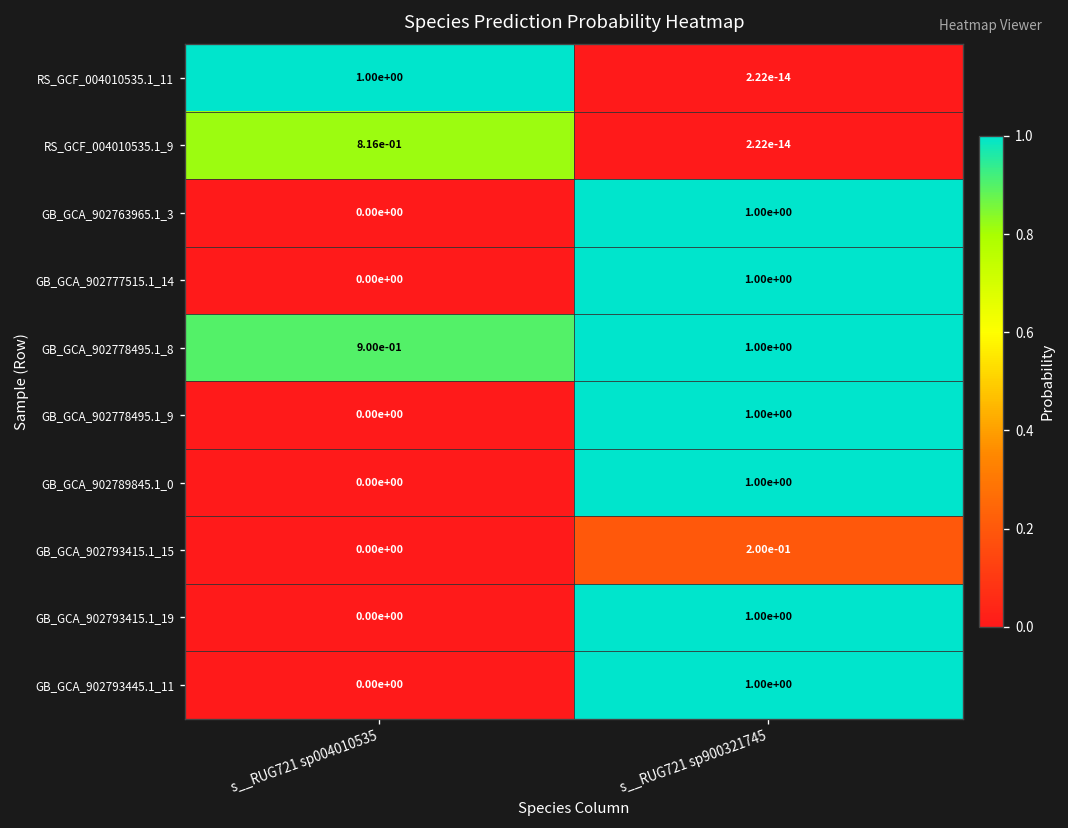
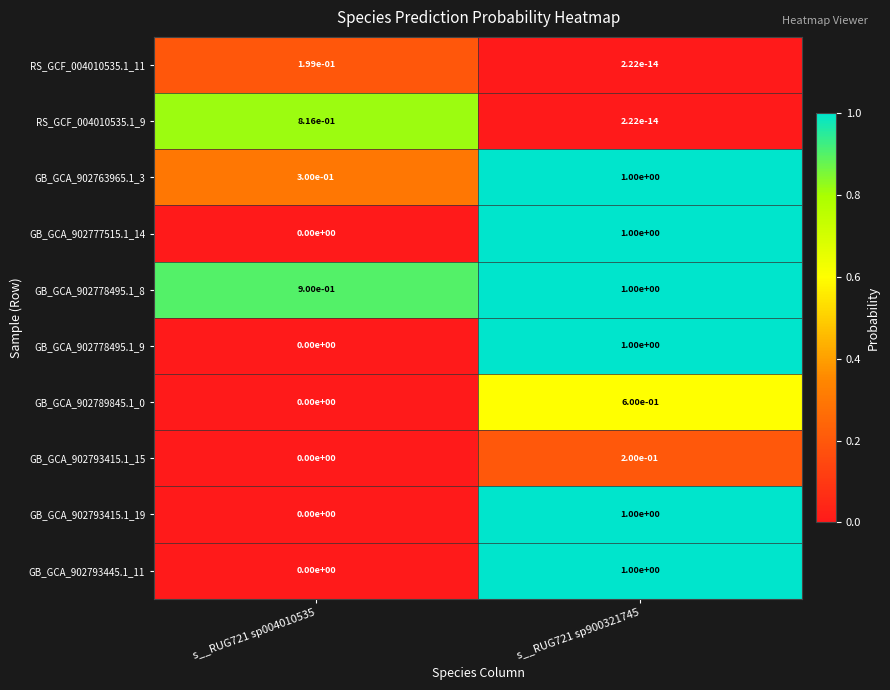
  {
    "RS_GCF_004010535.1_11": {
-     "s__RUG721 sp004010535": "1.00e+00",
+     "s__RUG721 sp004010535": "1.99e-01",
      "s__RUG721 sp900321745": "2.22e-14"
    },
    "RS_GCF_004010535.1_9": {
      "s__RUG721 sp004010535": "8.16e-01",
      "s__RUG721 sp900321745": "2.22e-14"
    },
    "GB_GCA_902763965.1_3": {
-     "s__RUG721 sp004010535": "0.00e+00",
+     "s__RUG721 sp004010535": "3.00e-01",
      "s__RUG721 sp900321745": "1.00e+00"
    },
    "GB_GCA_902777515.1_14": {
      "s__RUG721 sp004010535": "0.00e+00",
      "s__RUG721 sp900321745": "1.00e+00"
    },
    "GB_GCA_902778495.1_8": {
      "s__RUG721 sp004010535": "9.00e-01",
      "s__RUG721 sp900321745": "1.00e+00"
    },
    "GB_GCA_902778495.1_9": {
      "s__RUG721 sp004010535": "0.00e+00",
      "s__RUG721 sp900321745": "1.00e+00"
    },
    "GB_GCA_902789845.1_0": {
      "s__RUG721 sp004010535": "0.00e+00",
-     "s__RUG721 sp900321745": "1.00e+00"
+     "s__RUG721 sp900321745": "6.00e-01"
    },
    "GB_GCA_902793415.1_15": {
      "s__RUG721 sp004010535": "0.00e+00",
      "s__RUG721 sp900321745": "2.00e-01"
    },
    "GB_GCA_902793415.1_19": {
      "s__RUG721 sp004010535": "0.00e+00",
      "s__RUG721 sp900321745": "1.00e+00"
    },
    "GB_GCA_902793445.1_11": {
      "s__RUG721 sp004010535": "0.00e+00",
      "s__RUG721 sp900321745": "1.00e+00"
    }
  }
